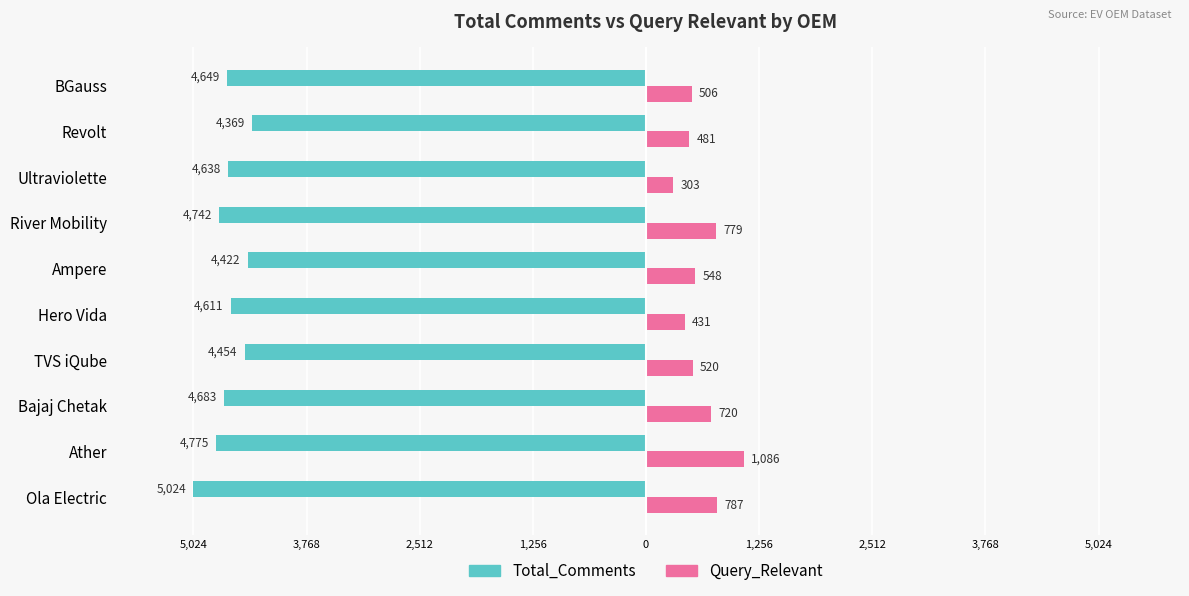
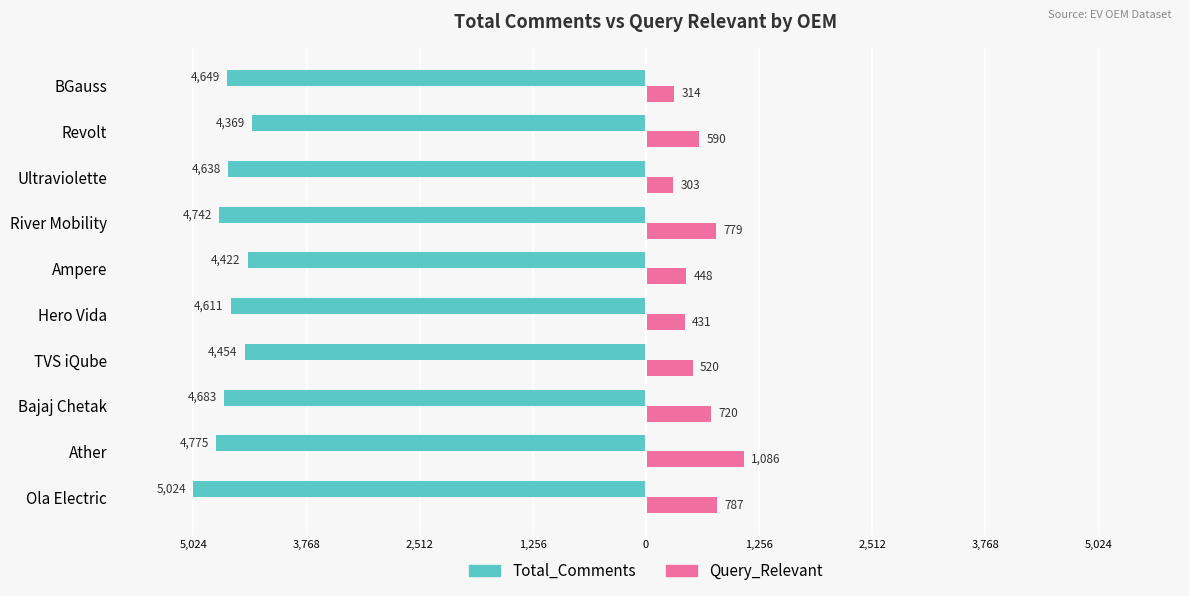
  {
    "Query_Relevant": {
-     "BGauss": "506",
-     "Revolt": "481",
+     "BGauss": "314",
+     "Revolt": "590",
      "Ultraviolette": "303",
      "River Mobility": "779",
-     "Ampere": "548",
+     "Ampere": "448",
      "Hero Vida": "431",
      "TVS iQube": "520",
      "Bajaj Chetak": "720",
      "Ather": "1,086",
      "Ola Electric": "787"
    }
  }
